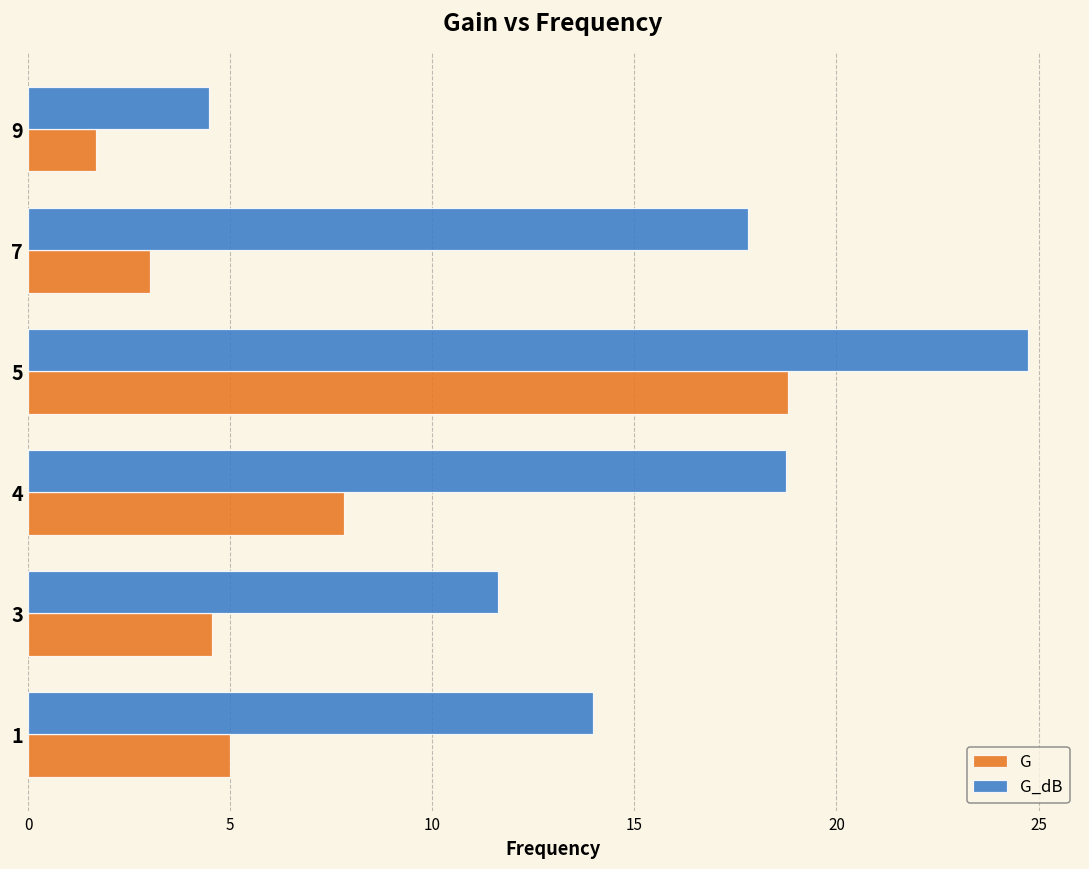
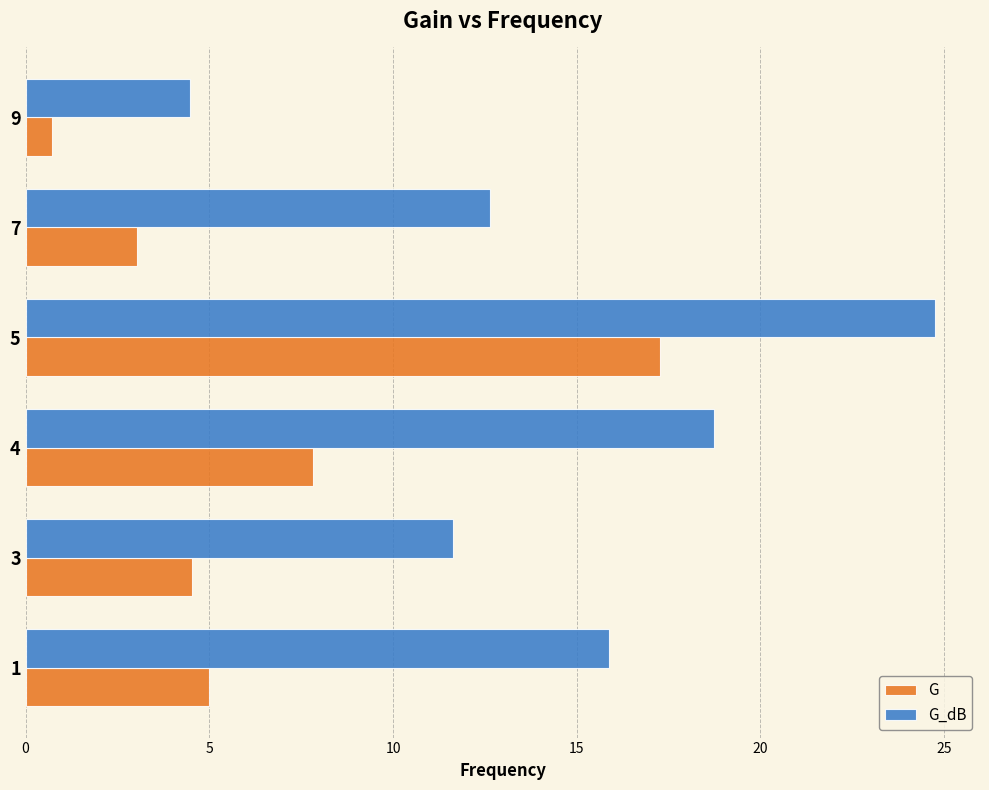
  {
    "G": {
-     "9": 1.7,
+     "9": 0.7,
      "7": 3.0,
-     "5": 18.8,
+     "5": 17.3,
      "4": 7.8,
      "3": 4.5,
      "1": 5.0
    },
    "G_dB": {
      "9": 4.5,
-     "7": 17.8,
+     "7": 12.6,
      "5": 24.7,
      "4": 18.7,
      "3": 11.6,
-     "1": 14.0
+     "1": 15.9
    }
  }
